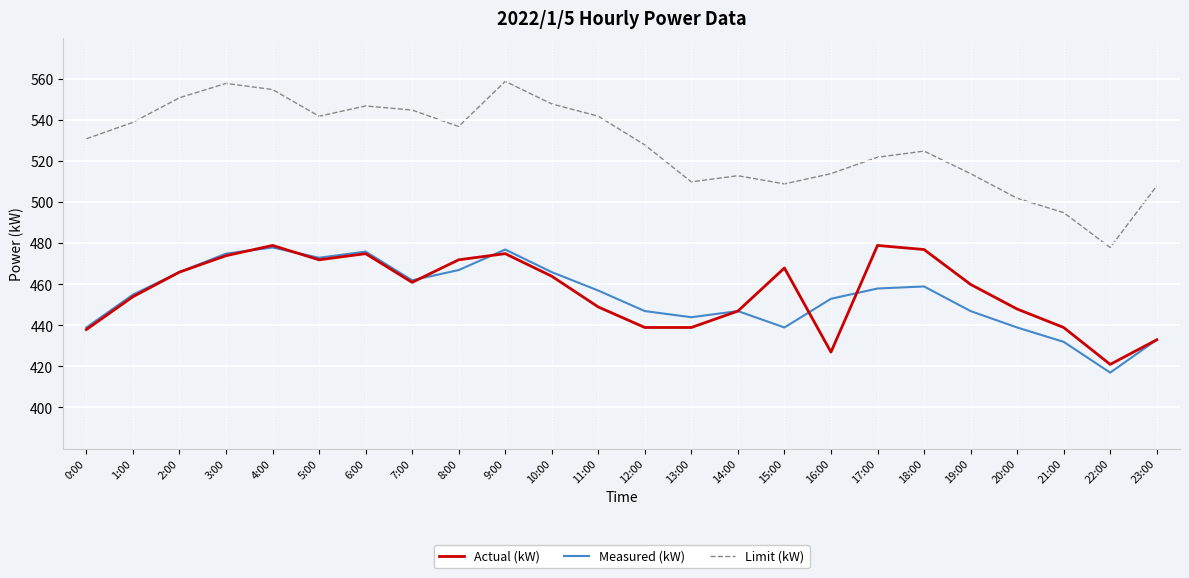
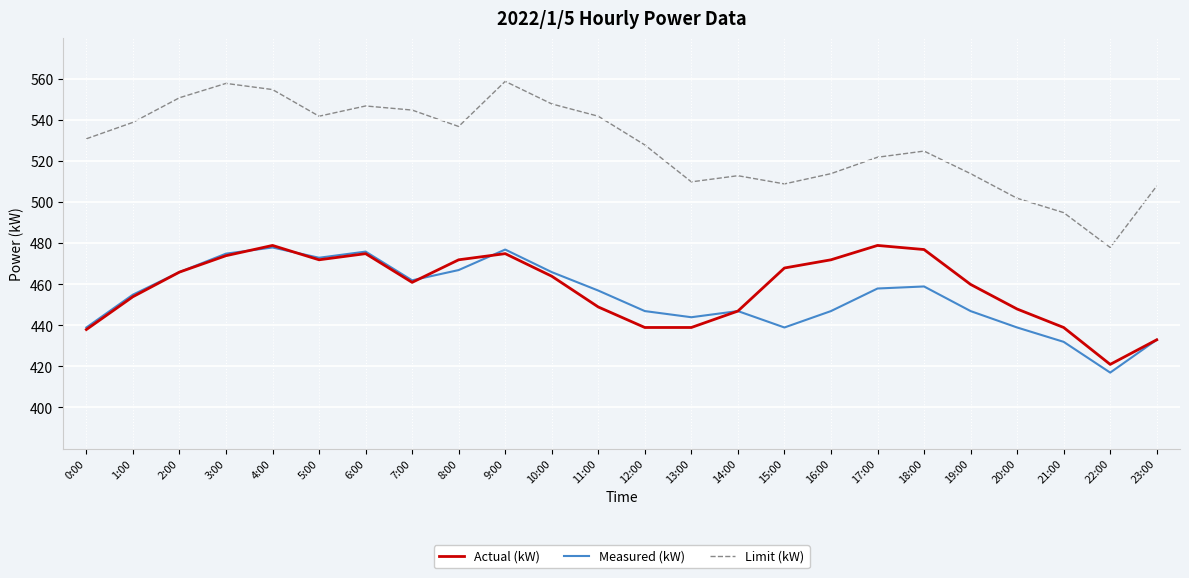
  {
    "Actual (kW)": {
      "8:00": 472,
      "9:00": 475,
      "10:00": 464,
      "11:00": 449,
      "12:00": 439,
      "13:00": 439,
      "15:00": 468,
-     "16:00": 427,
+     "16:00": 472,
      "17:00": 479,
      "18:00": 477,
      "19:00": 460,
      "20:00": 448,
      "21:00": 439,
      "22:00": 421
    },
    "Measured (kW)": {
      "8:00": 467,
      "9:00": 477,
      "10:00": 466,
      "11:00": 457,
      "12:00": 447,
      "13:00": 444,
      "15:00": 439,
-     "16:00": 453,
+     "16:00": 447,
      "17:00": 458,
      "18:00": 459,
      "19:00": 447,
      "20:00": 439,
      "21:00": 432,
      "22:00": 417
    },
    "Limit (kW)": {
      "0:00": 531,
      "1:00": 539,
      "2:00": 551,
      "3:00": 558,
      "4:00": 555,
      "5:00": 542,
      "6:00": 547,
      "7:00": 545,
      "8:00": 537,
      "9:00": 559,
      "10:00": 548,
      "11:00": 542,
      "12:00": 528,
      "13:00": 510,
      "14:00": 513,
      "15:00": 509,
      "16:00": 514,
      "17:00": 522,
      "18:00": 525,
      "19:00": 514,
      "20:00": 502,
      "21:00": 495,
      "22:00": 478,
      "23:00": 508
    }
  }
